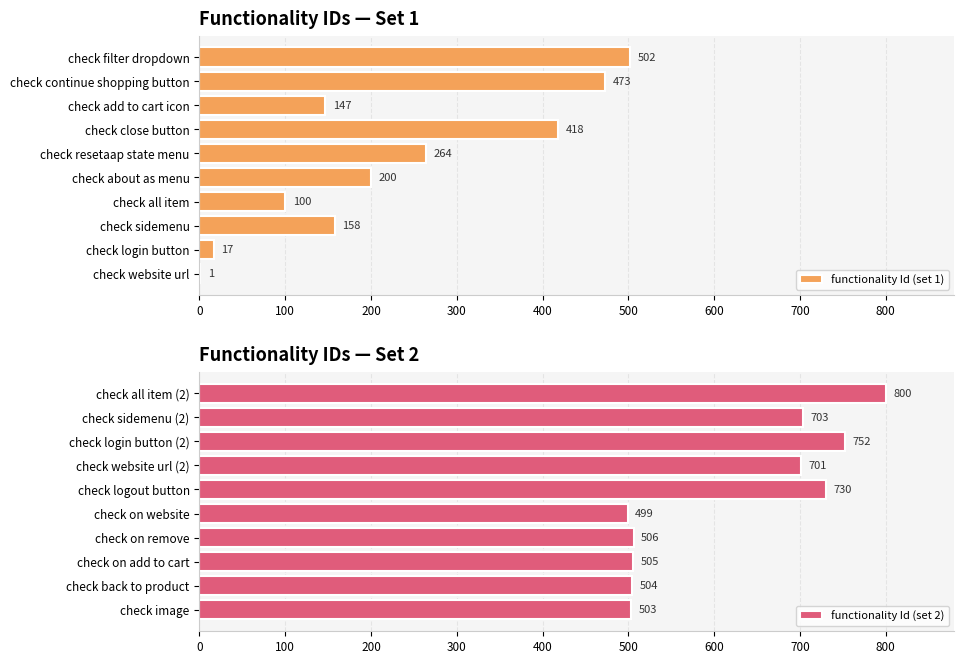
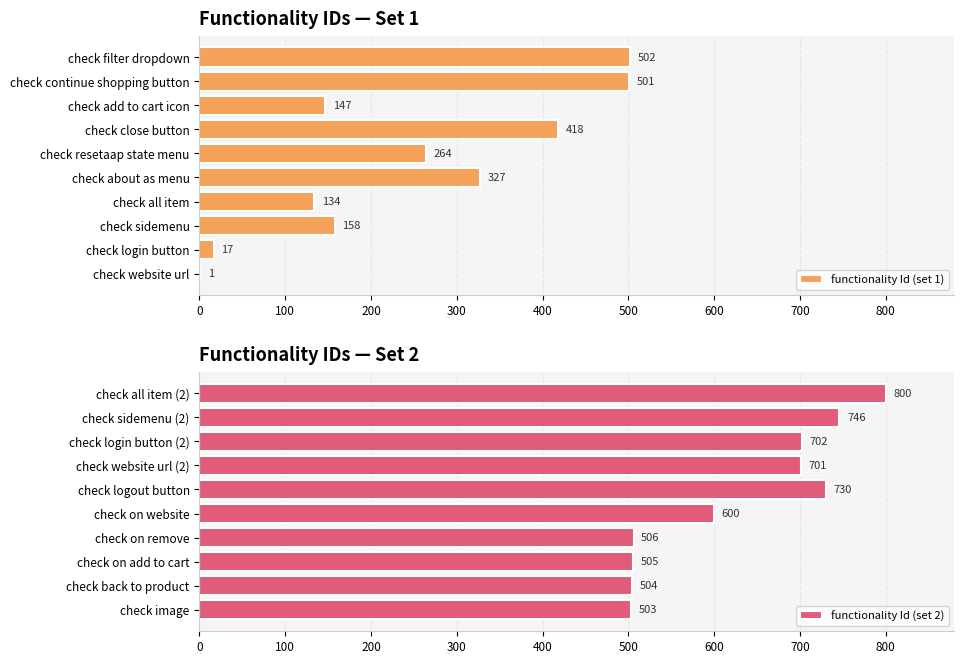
  {
    "Functionality IDs — Set 1": {
      "check filter dropdown": 502,
-     "check continue shopping button": 473,
+     "check continue shopping button": 501,
      "check add to cart icon": 147,
      "check close button": 418,
      "check resetaap state menu": 264,
-     "check about as menu": 200,
-     "check all item": 100,
+     "check about as menu": 327,
+     "check all item": 134,
      "check sidemenu": 158,
      "check login button": 17,
      "check website url": 1
    },
    "Functionality IDs — Set 2": {
      "check all item (2)": 800,
-     "check sidemenu (2)": 703,
-     "check login button (2)": 752,
+     "check sidemenu (2)": 746,
+     "check login button (2)": 702,
      "check website url (2)": 701,
      "check logout button": 730,
-     "check on website": 499,
+     "check on website": 600,
      "check on remove": 506,
      "check on add to cart": 505,
      "check back to product": 504,
      "check image": 503
    }
  }
